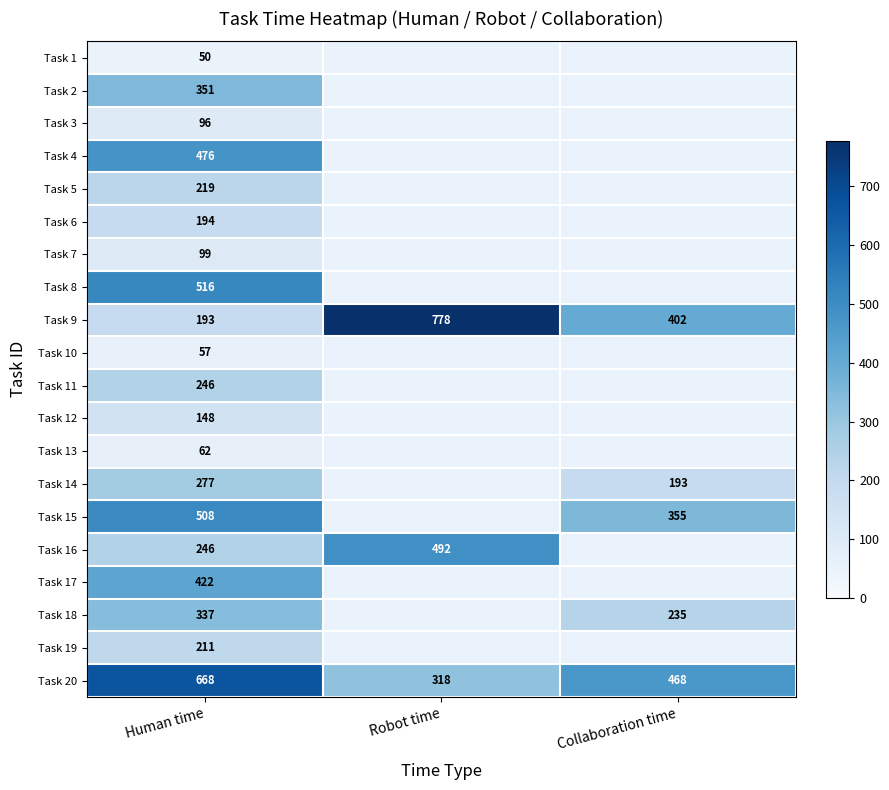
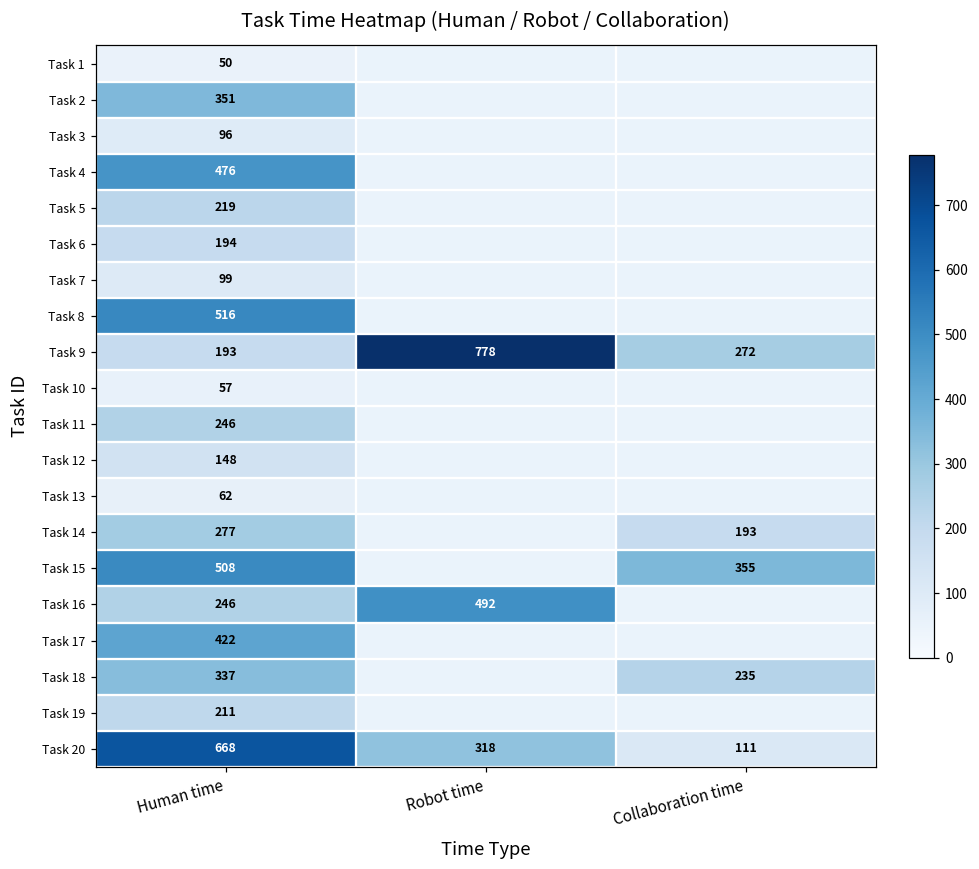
  {
    "Task 1": {
      "Human time": 50
    },
    "Task 2": {
      "Human time": 351
    },
    "Task 3": {
      "Human time": 96
    },
    "Task 4": {
      "Human time": 476
    },
    "Task 5": {
      "Human time": 219
    },
    "Task 6": {
      "Human time": 194
    },
    "Task 7": {
      "Human time": 99
    },
    "Task 8": {
      "Human time": 516
    },
    "Task 9": {
      "Human time": 193,
      "Robot time": 778,
-     "Collaboration time": 402
+     "Collaboration time": 272
    },
    "Task 10": {
      "Human time": 57
    },
    "Task 11": {
      "Human time": 246
    },
    "Task 12": {
      "Human time": 148
    },
    "Task 13": {
      "Human time": 62
    },
    "Task 14": {
      "Human time": 277,
      "Collaboration time": 193
    },
    "Task 15": {
      "Human time": 508,
      "Collaboration time": 355
    },
    "Task 16": {
      "Human time": 246,
      "Robot time": 492
    },
    "Task 17": {
      "Human time": 422
    },
    "Task 18": {
      "Human time": 337,
      "Collaboration time": 235
    },
    "Task 19": {
      "Human time": 211
    },
    "Task 20": {
      "Human time": 668,
      "Robot time": 318,
-     "Collaboration time": 468
+     "Collaboration time": 111
    }
  }
